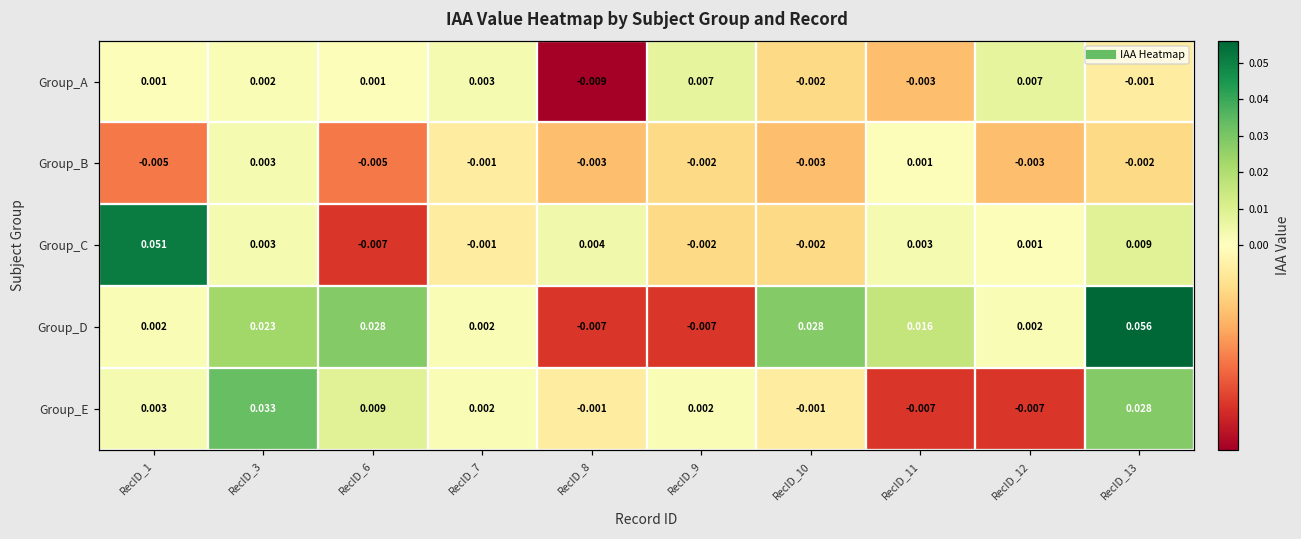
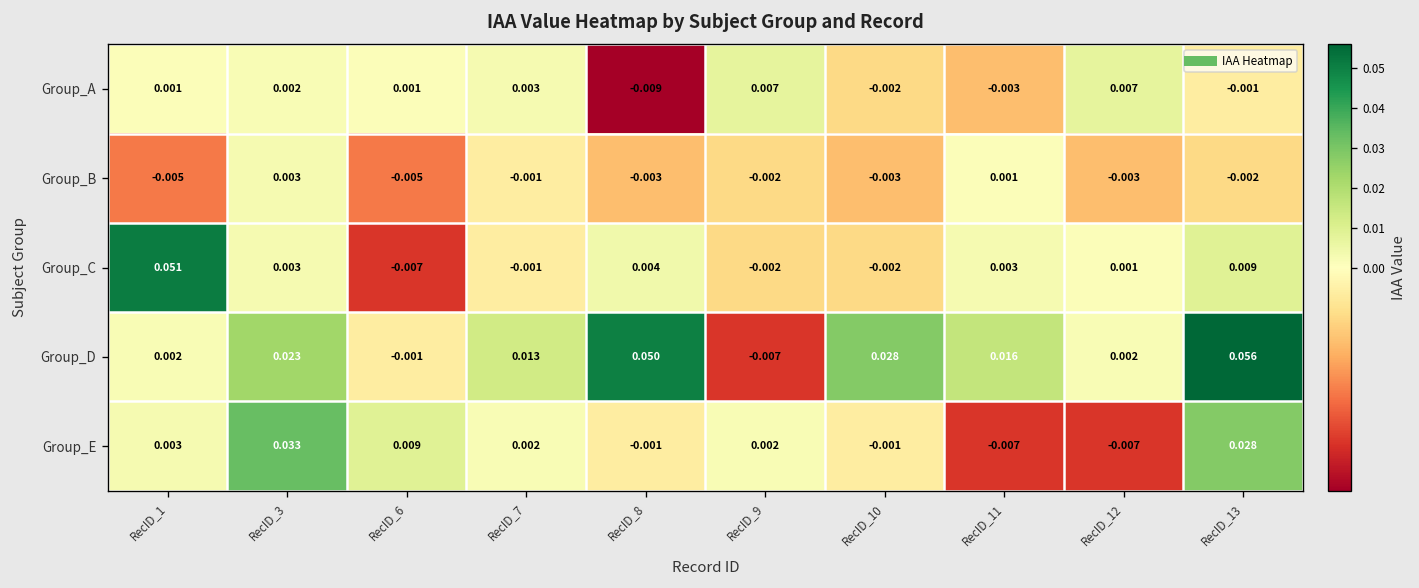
  {
    "Group_A": {
      "RecID_1": 0.001,
      "RecID_3": 0.002,
      "RecID_6": 0.001,
      "RecID_7": 0.003,
      "RecID_8": -0.009,
      "RecID_9": 0.007,
      "RecID_10": -0.002,
      "RecID_11": -0.003,
      "RecID_12": 0.007,
      "RecID_13": -0.001
    },
    "Group_B": {
      "RecID_1": -0.005,
      "RecID_3": 0.003,
      "RecID_6": -0.005,
      "RecID_7": -0.001,
      "RecID_8": -0.003,
      "RecID_9": -0.002,
      "RecID_10": -0.003,
      "RecID_11": 0.001,
      "RecID_12": -0.003,
      "RecID_13": -0.002
    },
    "Group_C": {
      "RecID_1": 0.051,
      "RecID_3": 0.003,
      "RecID_6": -0.007,
      "RecID_7": -0.001,
      "RecID_8": 0.004,
      "RecID_9": -0.002,
      "RecID_10": -0.002,
      "RecID_11": 0.003,
      "RecID_12": 0.001,
      "RecID_13": 0.009
    },
    "Group_D": {
      "RecID_1": 0.002,
      "RecID_3": 0.023,
-     "RecID_6": 0.028,
-     "RecID_7": 0.002,
-     "RecID_8": -0.007,
+     "RecID_6": -0.001,
+     "RecID_7": 0.013,
+     "RecID_8": 0.050,
      "RecID_9": -0.007,
      "RecID_10": 0.028,
      "RecID_11": 0.016,
      "RecID_12": 0.002,
      "RecID_13": 0.056
    },
    "Group_E": {
      "RecID_1": 0.003,
      "RecID_3": 0.033,
      "RecID_6": 0.009,
      "RecID_7": 0.002,
      "RecID_8": -0.001,
      "RecID_9": 0.002,
      "RecID_10": -0.001,
      "RecID_11": -0.007,
      "RecID_12": -0.007,
      "RecID_13": 0.028
    }
  }
